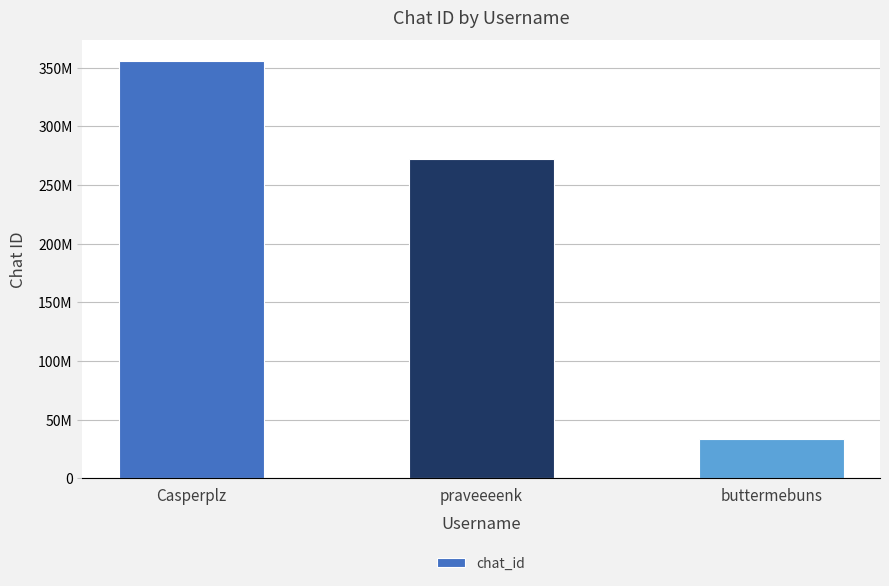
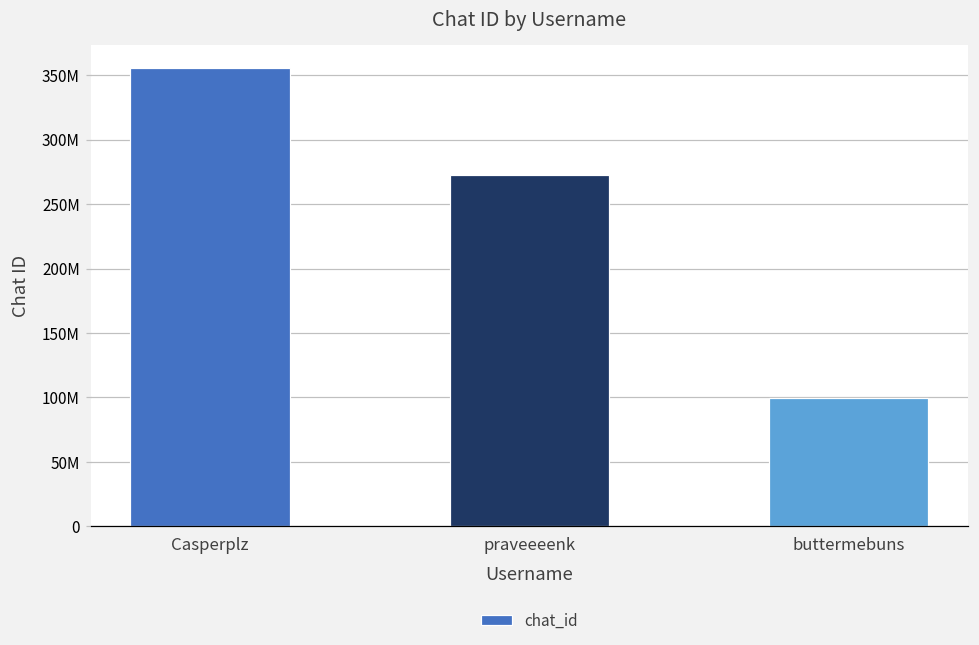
  {
    "Casperplz": 356000000,
    "praveeeenk": 272000000,
-   "buttermebuns": 33000000
+   "buttermebuns": 99000000
  }
